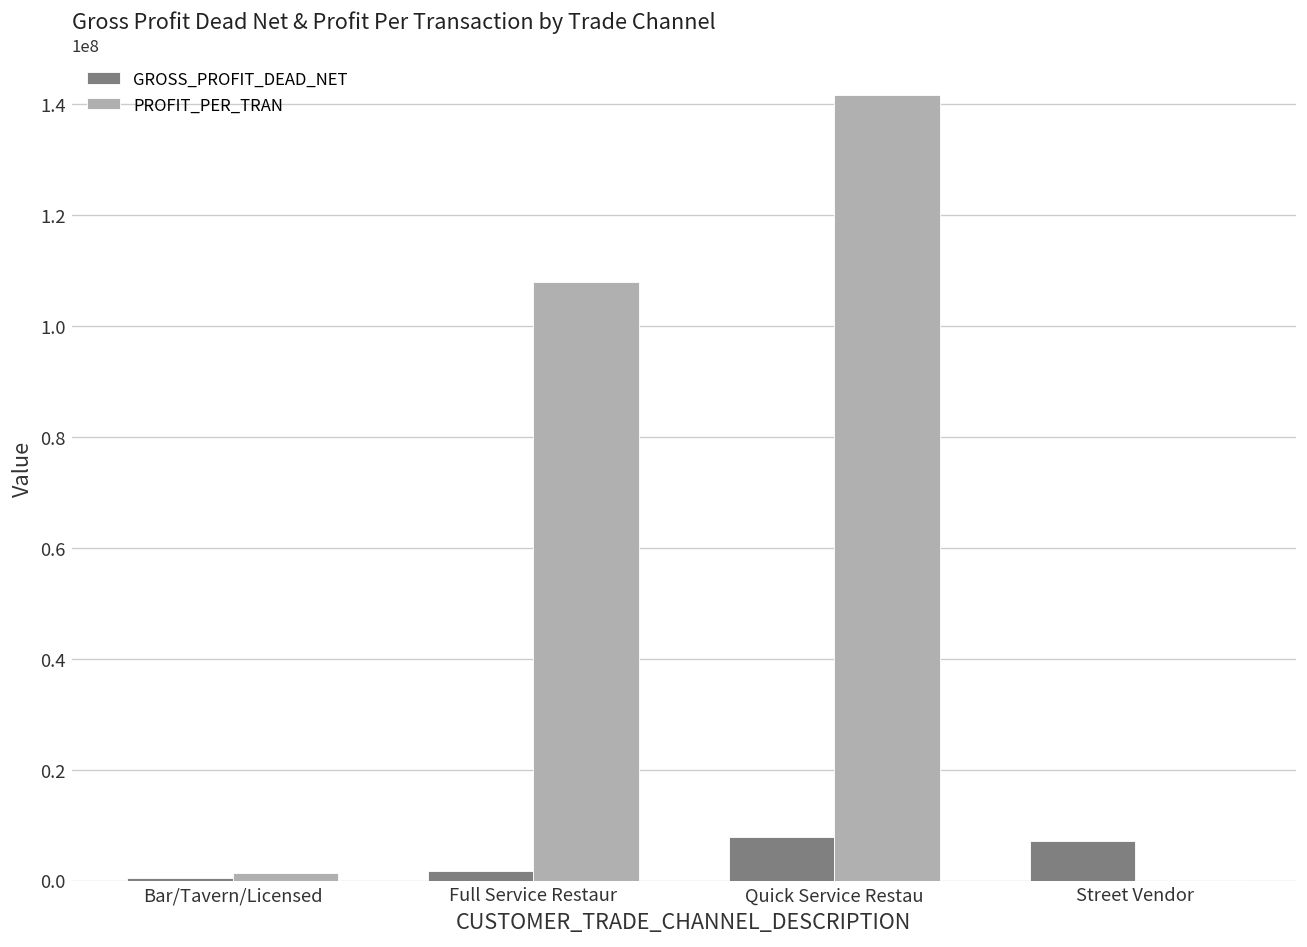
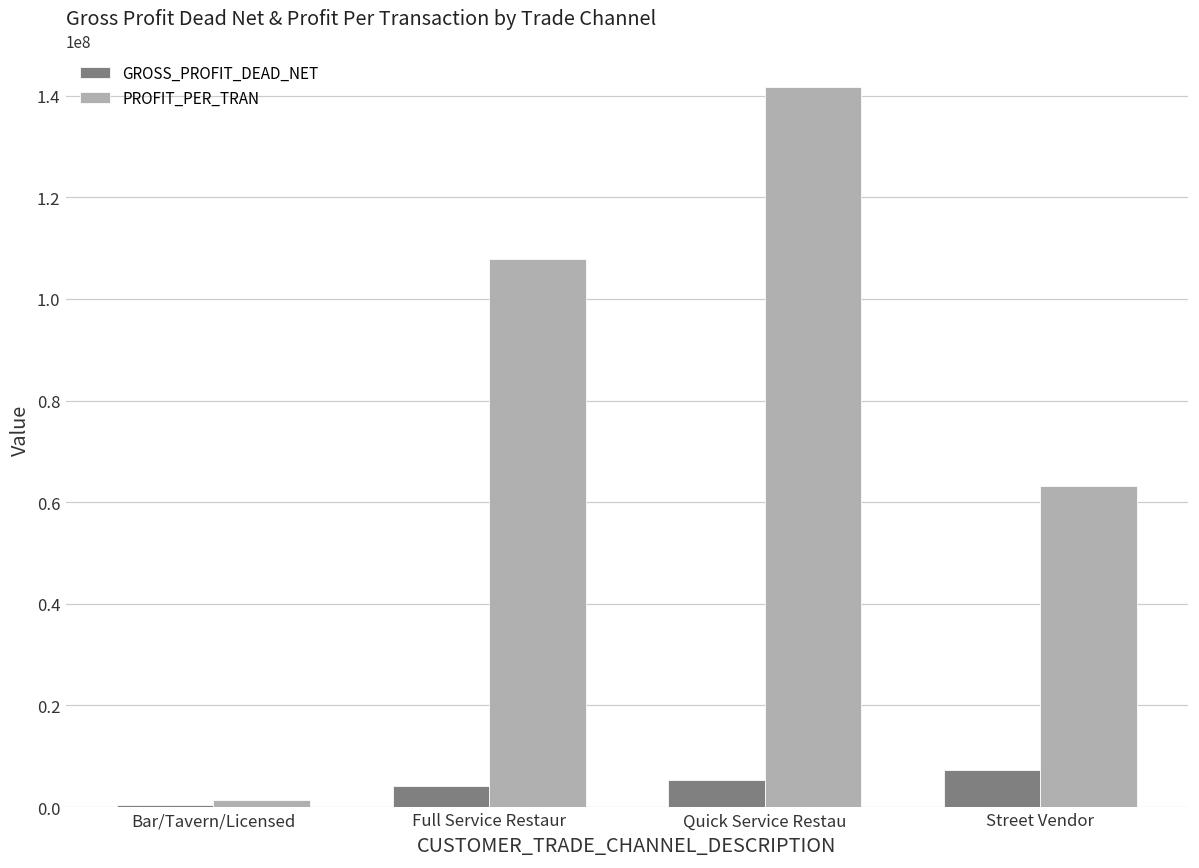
  {
    "GROSS_PROFIT_DEAD_NET": {
-     "Full Service Restaur": 2000000,
-     "Quick Service Restau": 8000000,
+     "Full Service Restaur": 4000000,
+     "Quick Service Restau": 5000000,
      "Street Vendor": 7000000
    },
    "PROFIT_PER_TRAN": {
      "Bar/Tavern/Licensed": 1000000,
      "Full Service Restaur": 108000000,
      "Quick Service Restau": 142000000,
-     "Street Vendor": 0
+     "Street Vendor": 63000000
    }
  }
